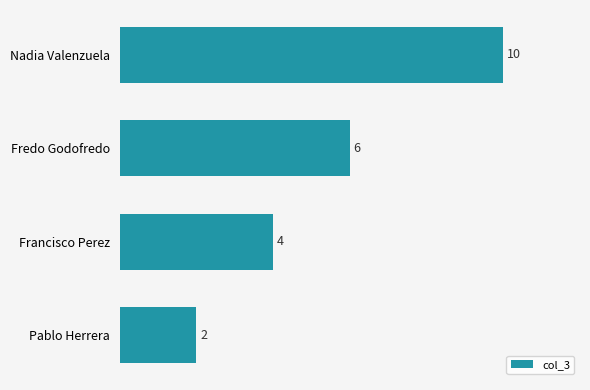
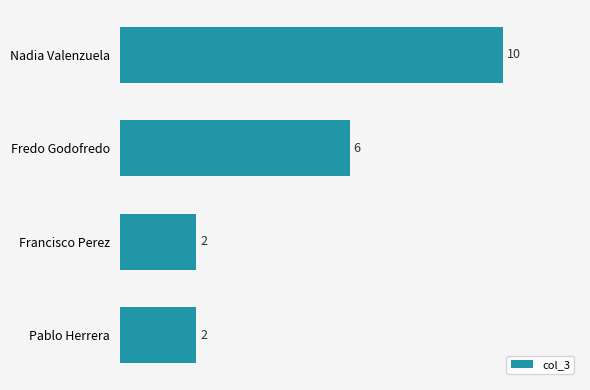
  {
    "Nadia Valenzuela": 10,
    "Fredo Godofredo": 6,
-   "Francisco Perez": 4,
+   "Francisco Perez": 2,
    "Pablo Herrera": 2
  }
